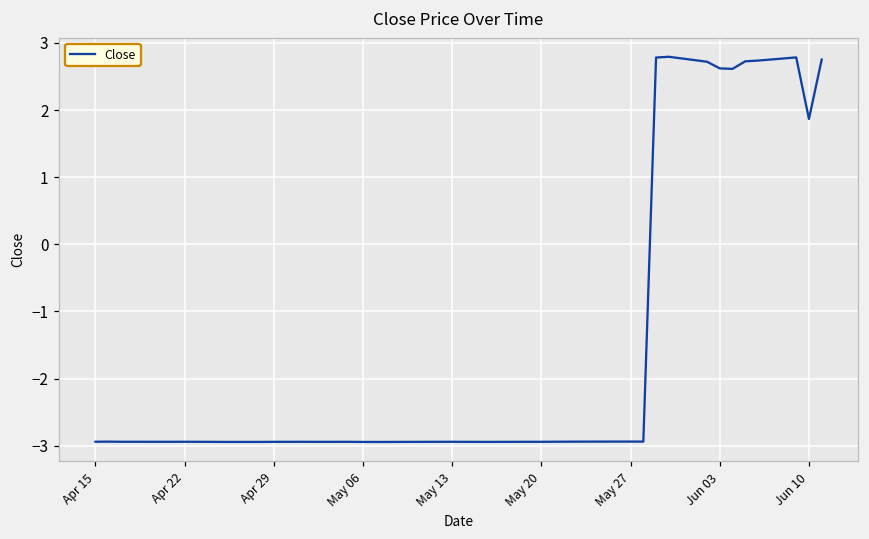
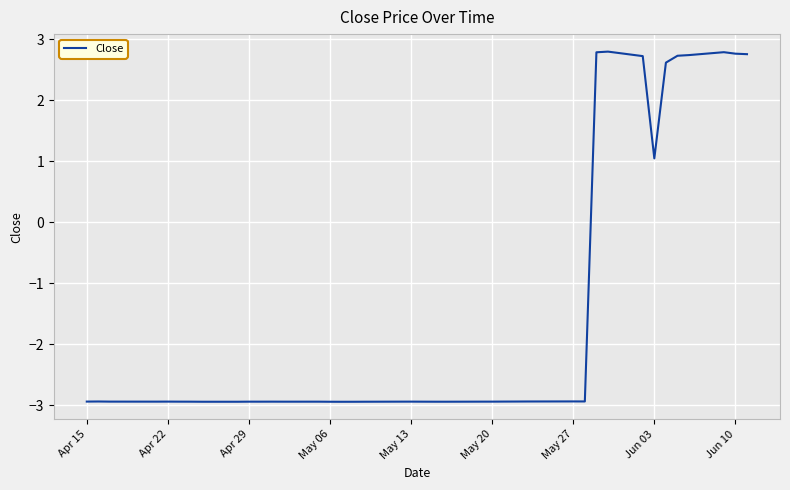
  {
    "Apr 15": -2.9,
    "Apr 22": -2.9,
    "Apr 29": -2.9,
    "May 06": -2.9,
    "May 13": -2.9,
    "May 20": -2.9,
    "May 27": -2.9,
-   "Jun 03": 2.6,
-   "Jun 10": 1.9
+   "Jun 03": 1.0,
+   "Jun 10": 2.8
  }
